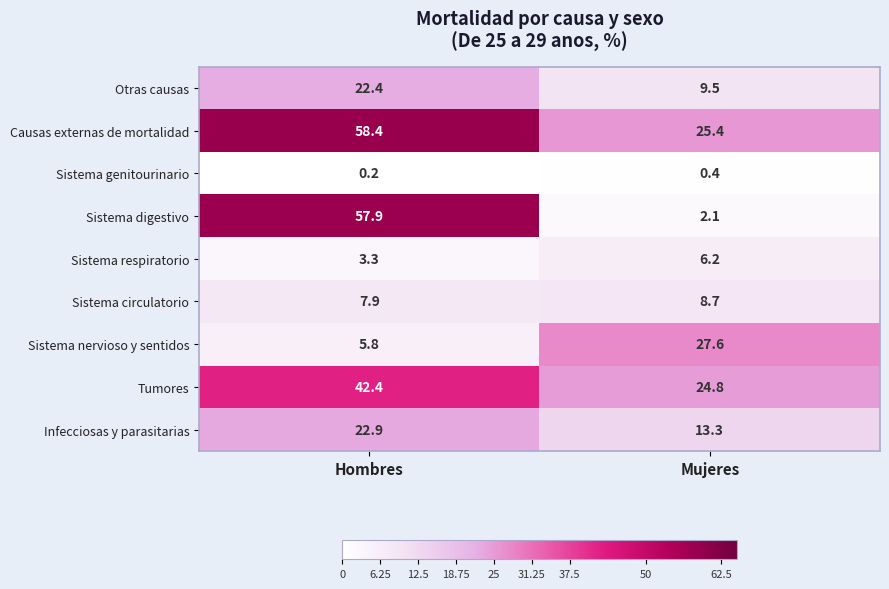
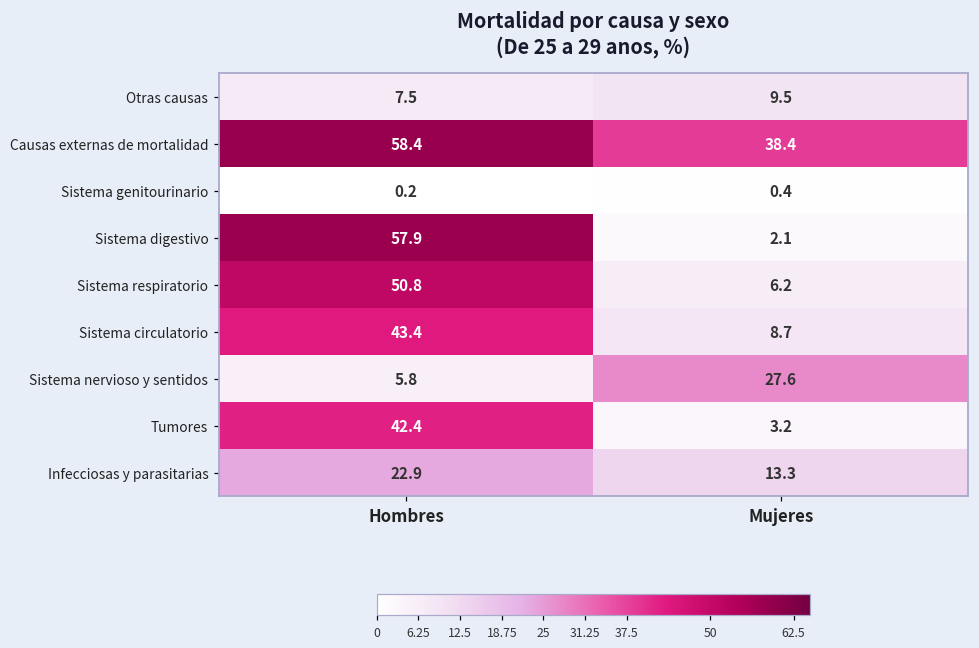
  {
    "Otras causas": {
-     "Hombres": 22.4,
+     "Hombres": 7.5,
      "Mujeres": 9.5
    },
    "Causas externas de mortalidad": {
      "Hombres": 58.4,
-     "Mujeres": 25.4
+     "Mujeres": 38.4
    },
    "Sistema genitourinario": {
      "Hombres": 0.2,
      "Mujeres": 0.4
    },
    "Sistema digestivo": {
      "Hombres": 57.9,
      "Mujeres": 2.1
    },
    "Sistema respiratorio": {
-     "Hombres": 3.3,
+     "Hombres": 50.8,
      "Mujeres": 6.2
    },
    "Sistema circulatorio": {
-     "Hombres": 7.9,
+     "Hombres": 43.4,
      "Mujeres": 8.7
    },
    "Sistema nervioso y sentidos": {
      "Hombres": 5.8,
      "Mujeres": 27.6
    },
    "Tumores": {
      "Hombres": 42.4,
-     "Mujeres": 24.8
+     "Mujeres": 3.2
    },
    "Infecciosas y parasitarias": {
      "Hombres": 22.9,
      "Mujeres": 13.3
    }
  }
